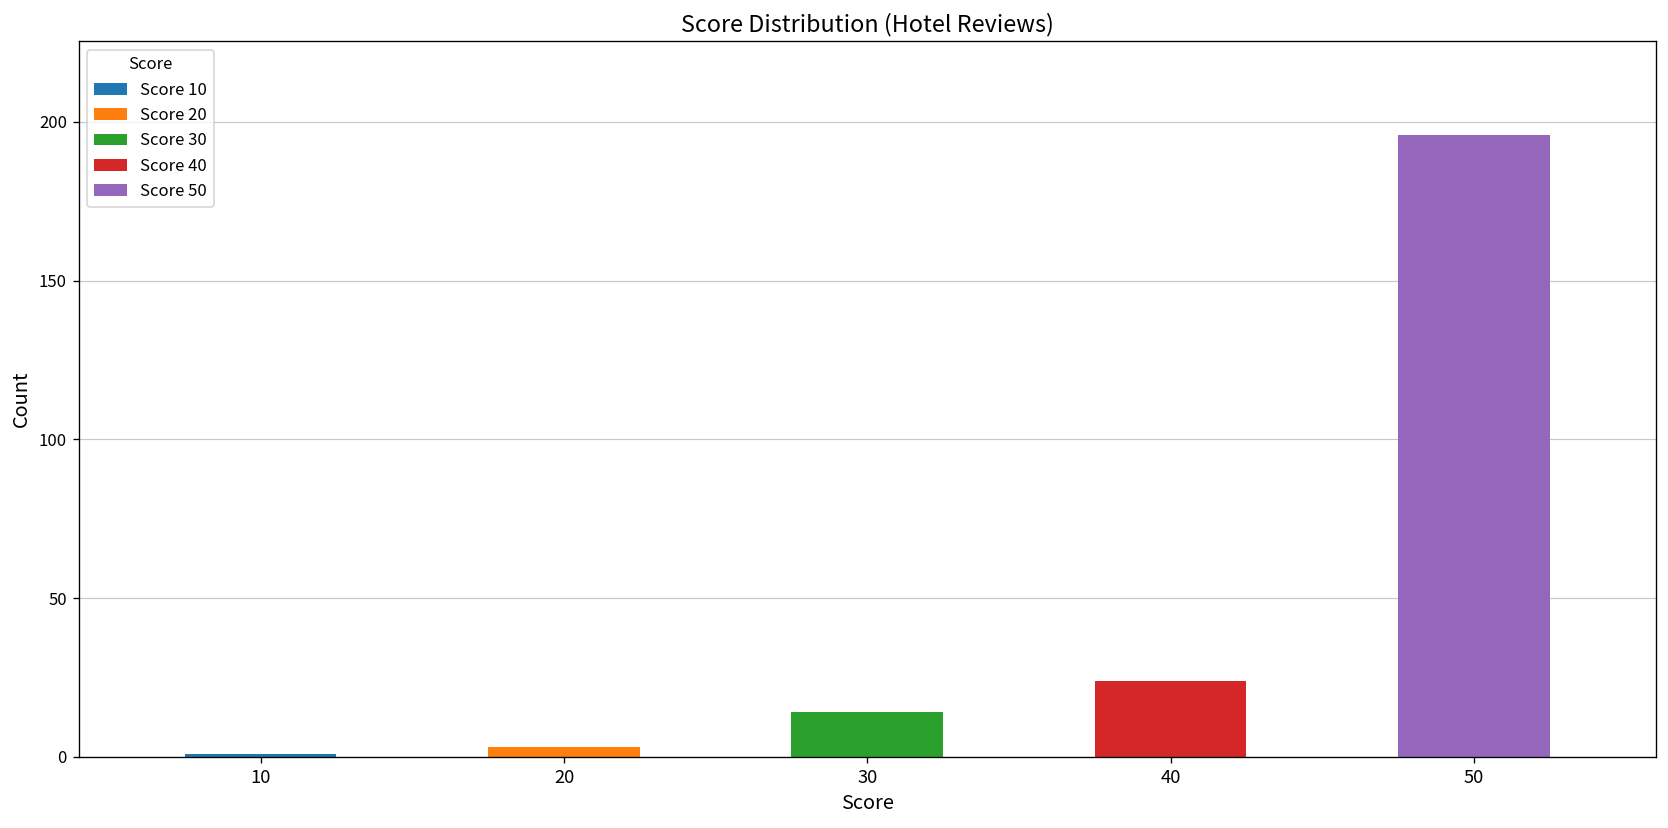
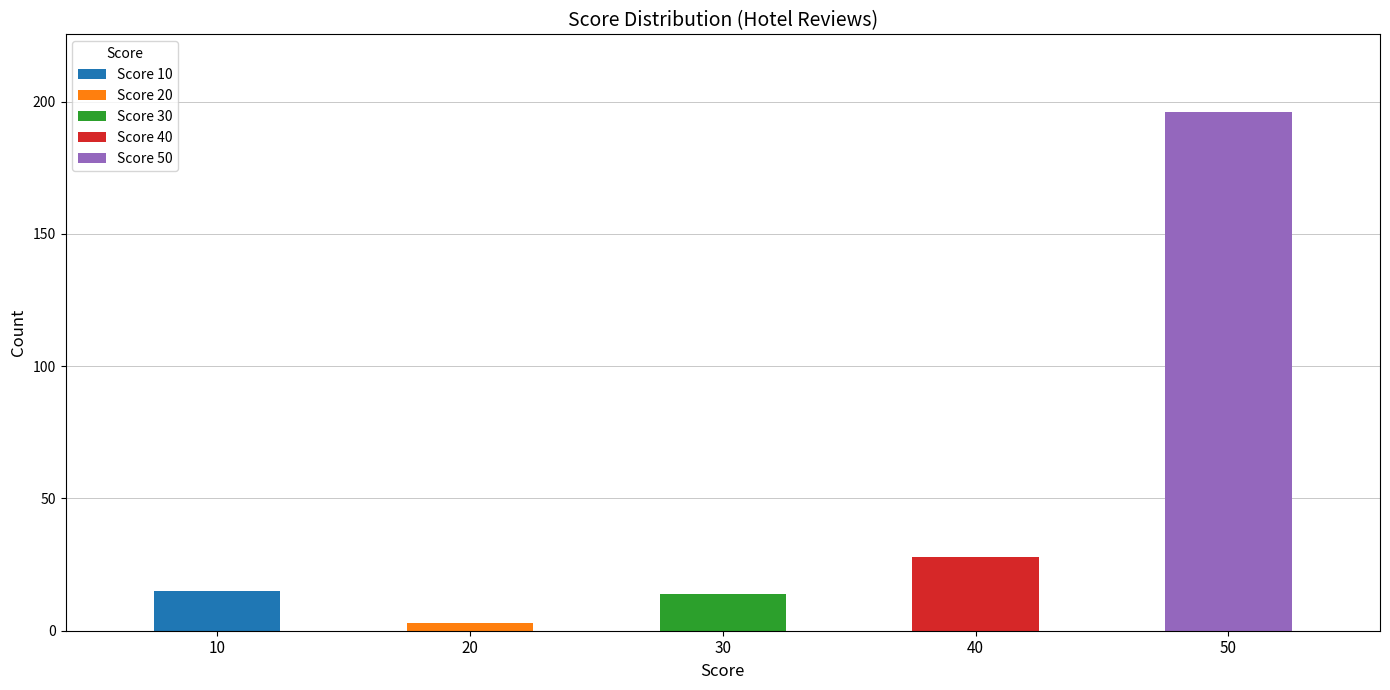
  {
-   "10": 1,
+   "10": 15,
    "20": 3,
    "30": 14,
-   "40": 24,
+   "40": 28,
    "50": 196
  }
